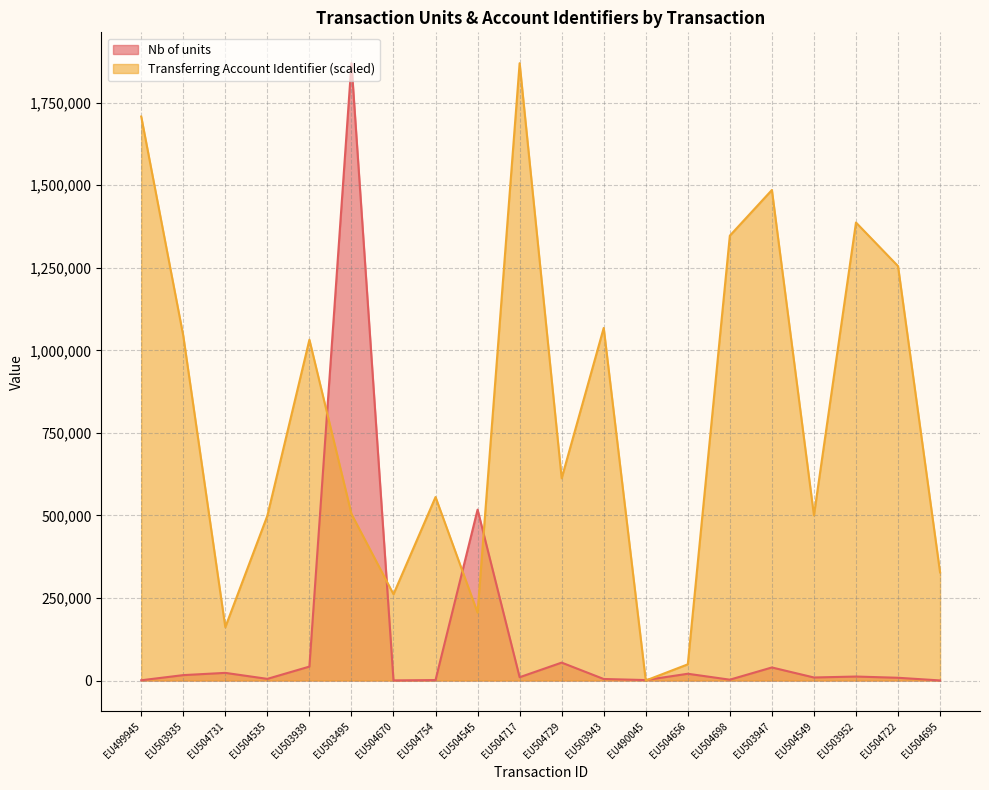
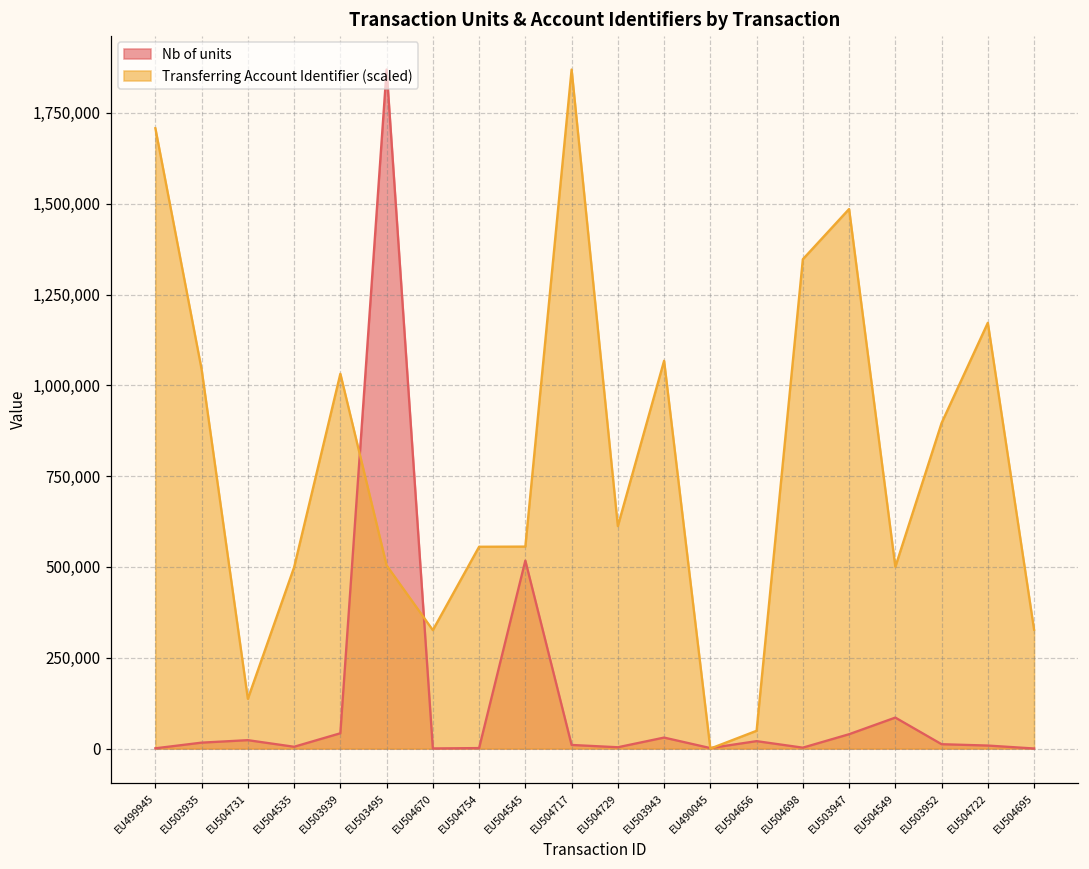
  {
    "Nb of units": {
      "EU499945": "0",
      "EU503935": "20,000",
      "EU504731": "20,000",
      "EU504535": "10,000",
      "EU503939": "40,000",
      "EU504670": "0",
      "EU504754": "0",
      "EU504545": "520,000",
      "EU504717": "10,000",
-     "EU504729": "50,000",
-     "EU503943": "0",
+     "EU504729": "0",
+     "EU503943": "30,000",
      "EU504656": "20,000",
      "EU504698": "0",
      "EU503947": "40,000",
-     "EU504549": "10,000",
+     "EU504549": "90,000",
      "EU503952": "10,000",
      "EU504722": "10,000",
      "EU504695": "0"
    },
    "Transferring Account Identifier (scaled)": {
      "EU499945": "1,710,000",
      "EU503935": "1,040,000",
-     "EU504731": "160,000",
+     "EU504731": "140,000",
      "EU504535": "500,000",
      "EU503939": "1,030,000",
      "EU503495": "500,000",
-     "EU504670": "260,000",
+     "EU504670": "330,000",
      "EU504754": "560,000",
-     "EU504545": "210,000",
+     "EU504545": "560,000",
      "EU504717": "1,870,000",
      "EU504729": "610,000",
      "EU503943": "1,070,000",
      "EU504656": "50,000",
      "EU504698": "1,350,000",
      "EU503947": "1,490,000",
      "EU504549": "500,000",
-     "EU503952": "1,390,000",
-     "EU504722": "1,260,000",
+     "EU503952": "900,000",
+     "EU504722": "1,170,000",
      "EU504695": "330,000"
    }
  }
